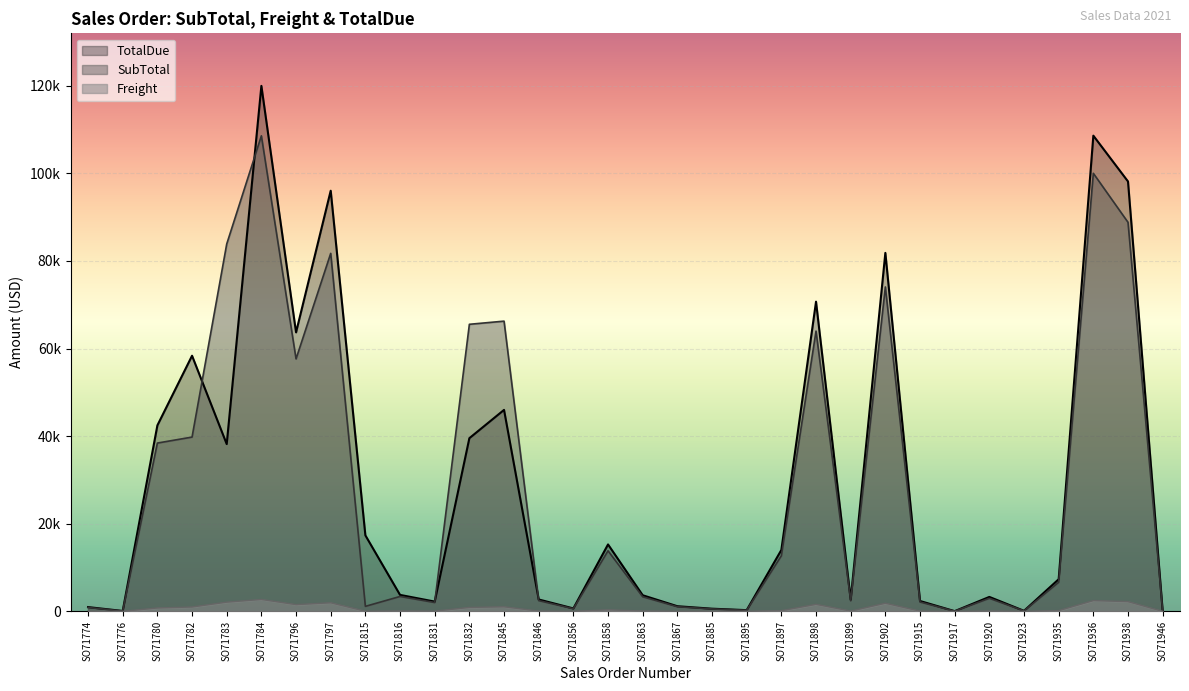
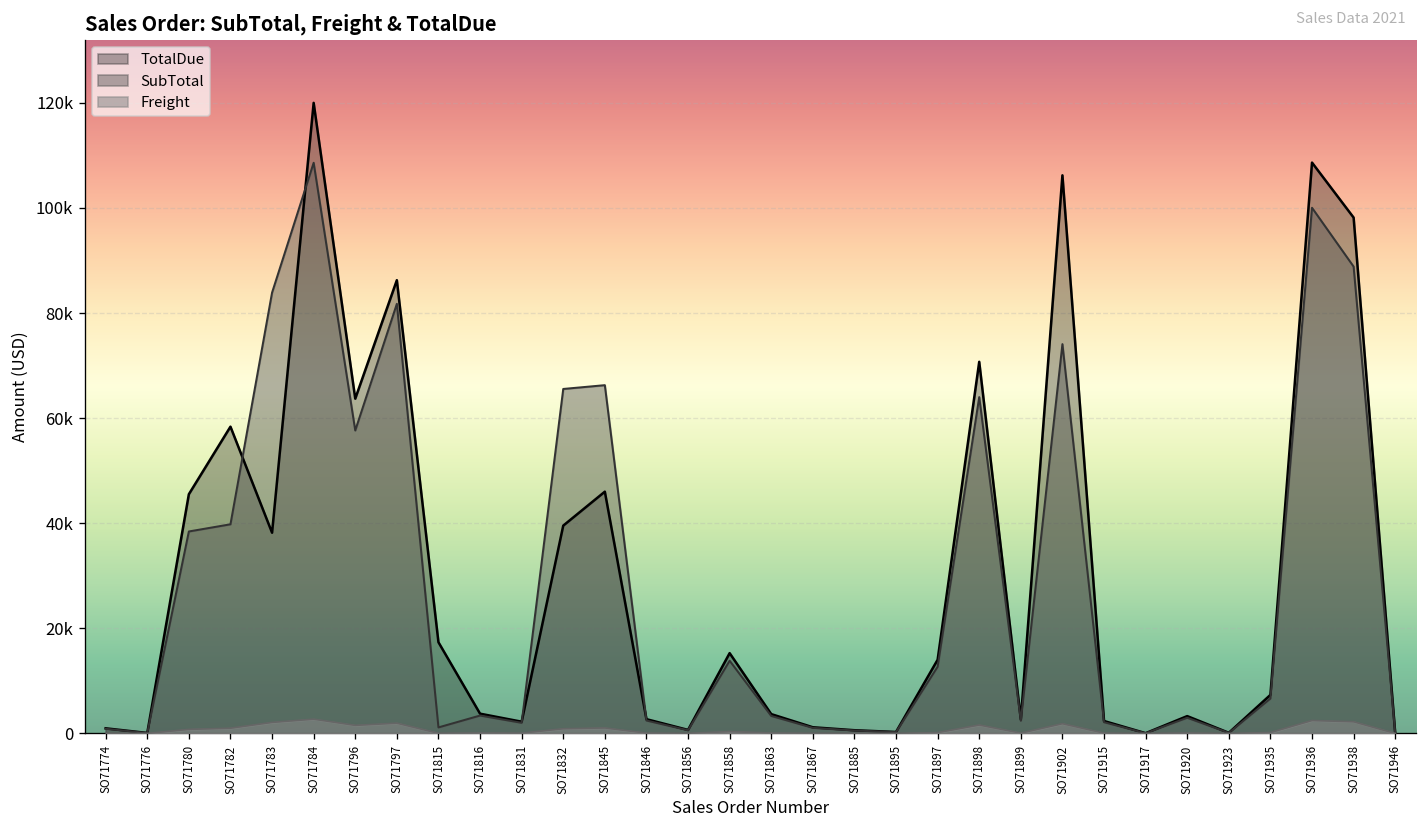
  {
    "TotalDue": {
-     "SO71780": 42000,
+     "SO71780": 46000,
      "SO71782": 58000,
      "SO71783": 38000,
      "SO71784": 120000,
      "SO71796": 64000,
-     "SO71797": 96000,
+     "SO71797": 86000,
      "SO71815": 17000,
      "SO71832": 40000,
      "SO71845": 46000,
      "SO71858": 15000,
      "SO71897": 14000,
      "SO71898": 71000,
-     "SO71902": 82000,
+     "SO71902": 106000,
      "SO71935": 7000,
      "SO71936": 109000,
      "SO71938": 98000
    },
    "SubTotal": {
      "SO71780": 38000,
      "SO71782": 40000,
      "SO71783": 84000,
      "SO71784": 109000,
      "SO71796": 58000,
      "SO71797": 82000,
      "SO71815": 1000,
      "SO71832": 66000,
      "SO71845": 66000,
      "SO71858": 14000,
      "SO71897": 13000,
      "SO71898": 64000,
      "SO71902": 74000,
      "SO71935": 7000,
      "SO71936": 100000,
      "SO71938": 89000
    },
    "Freight": {
      "SO71774": 0,
      "SO71780": 1000,
      "SO71782": 1000,
      "SO71783": 2000,
      "SO71784": 3000,
      "SO71796": 2000,
      "SO71797": 2000,
      "SO71815": 0,
      "SO71816": 0,
      "SO71831": 0,
      "SO71832": 1000,
      "SO71845": 1000,
      "SO71846": 0,
      "SO71856": 0,
      "SO71858": 0,
      "SO71863": 0,
      "SO71867": 0,
      "SO71897": 0,
      "SO71898": 2000,
      "SO71899": 0,
      "SO71902": 2000,
      "SO71915": 0,
      "SO71920": 0,
      "SO71935": 0,
      "SO71936": 2000,
      "SO71938": 2000
    }
  }
